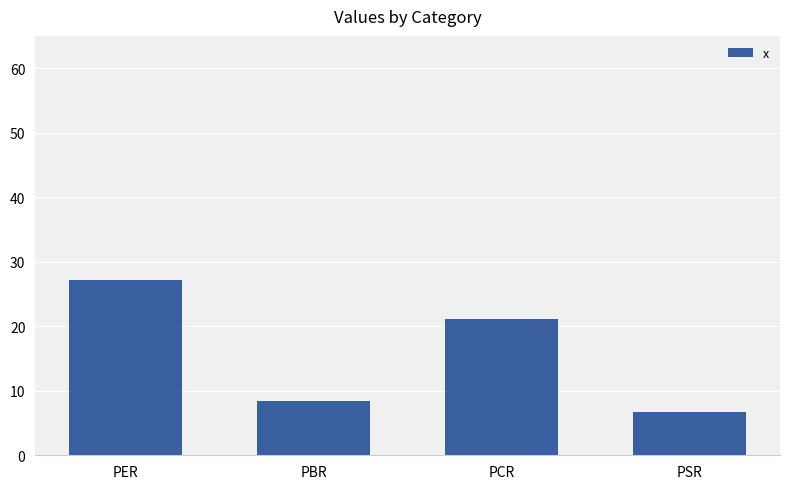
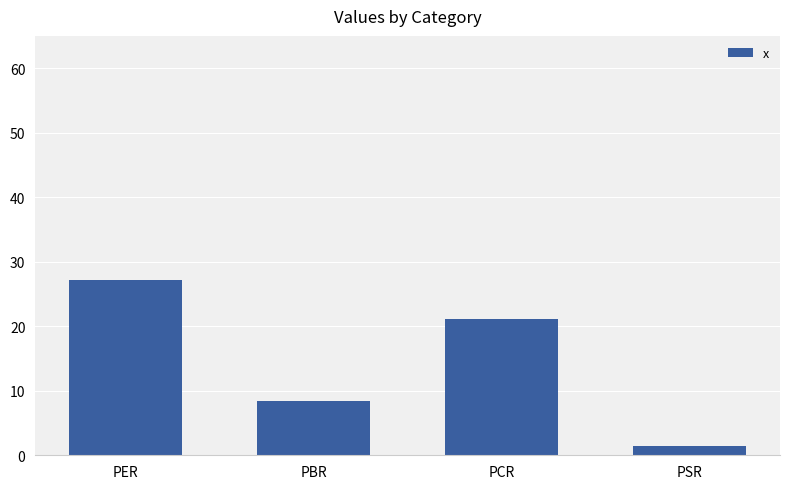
  {
    "PER": 27,
    "PBR": 8,
    "PCR": 21,
-   "PSR": 7
+   "PSR": 1
  }
